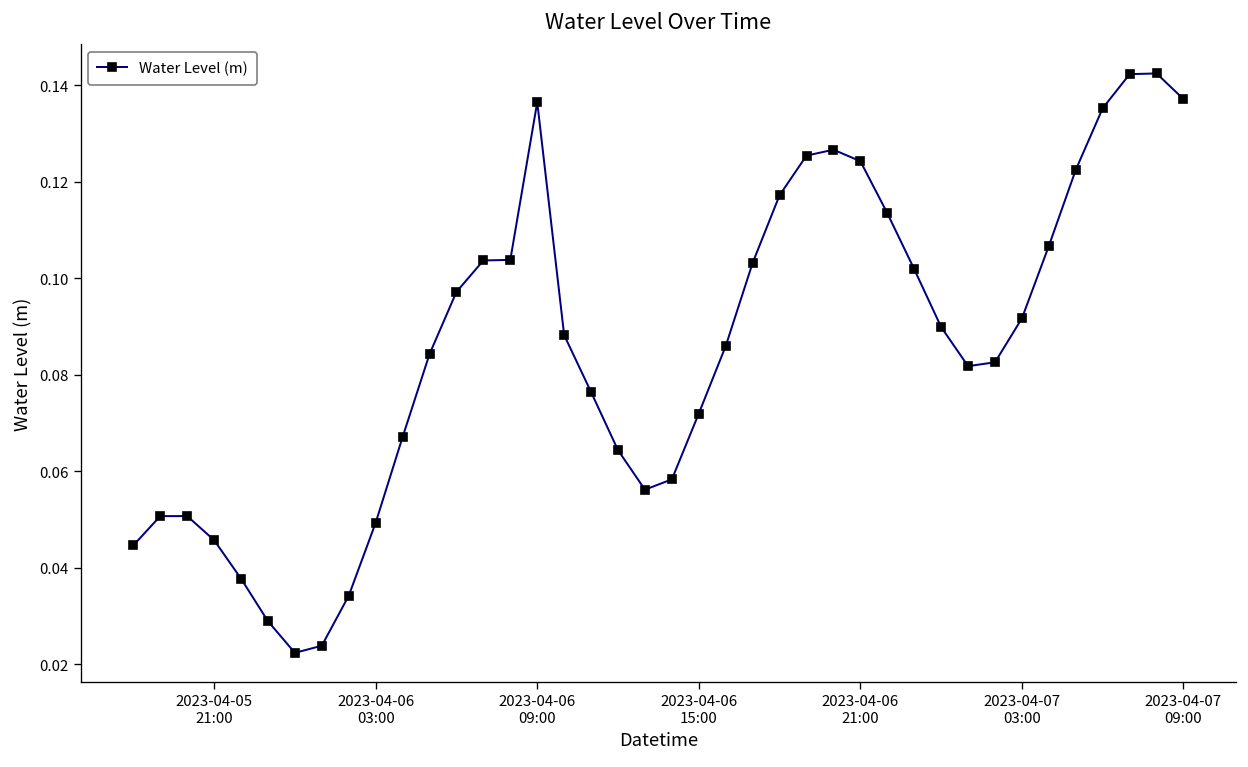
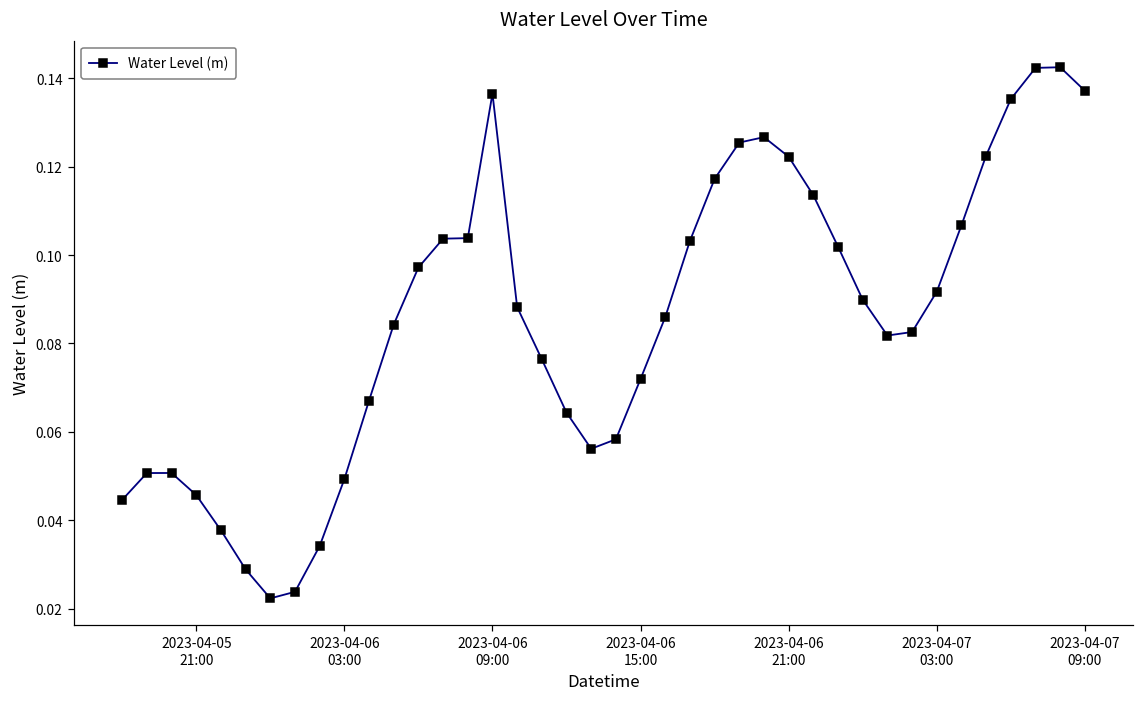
  {
    "2023-04-05 21:00": 0.046,
    "2023-04-06 03:00": 0.049,
    "2023-04-06 09:00": 0.137,
    "2023-04-06 15:00": 0.072,
-   "2023-04-06 21:00": 0.124,
+   "2023-04-06 21:00": 0.122,
    "2023-04-07 03:00": 0.092,
    "2023-04-07 09:00": 0.137
  }
